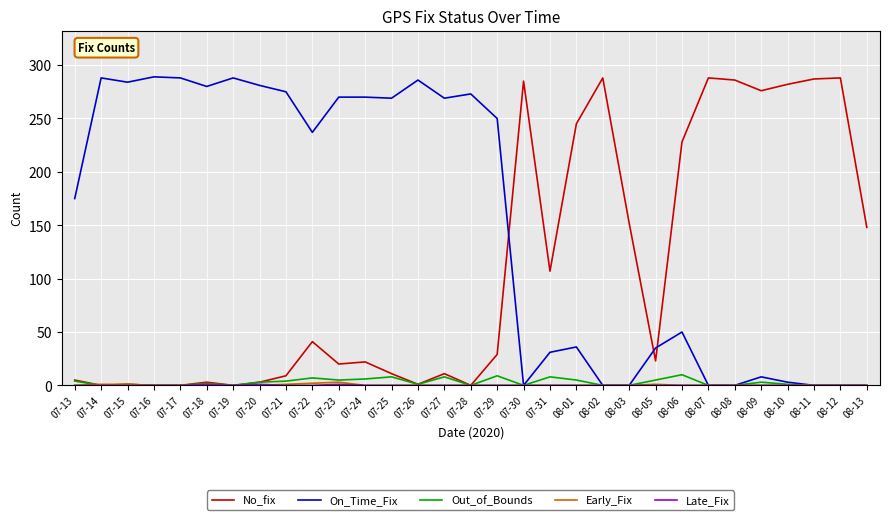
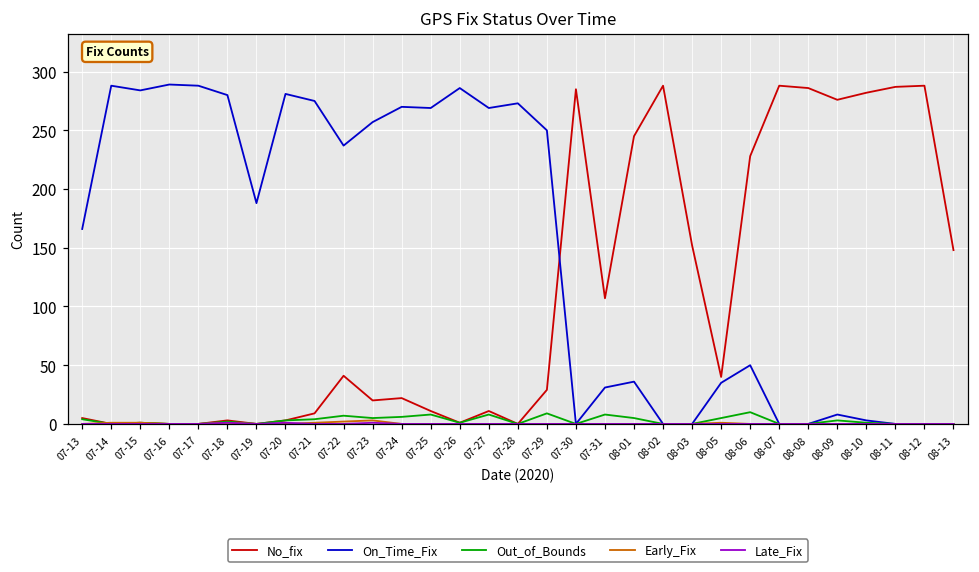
  {
    "No_fix": {
      "07-21": 9,
      "07-22": 41,
      "07-23": 20,
      "07-24": 22,
      "07-25": 11,
      "07-27": 11,
      "07-29": 29,
      "07-30": 285,
      "07-31": 107,
      "08-01": 245,
      "08-02": 288,
      "08-03": 152,
-     "08-05": 23,
+     "08-05": 40,
      "08-06": 228,
      "08-07": 288,
      "08-08": 286,
      "08-09": 276,
      "08-10": 282,
      "08-11": 287,
      "08-12": 288,
      "08-13": 148
    },
    "On_Time_Fix": {
-     "07-13": 175,
+     "07-13": 166,
      "07-14": 288,
      "07-15": 284,
      "07-16": 289,
      "07-17": 288,
      "07-18": 280,
-     "07-19": 288,
+     "07-19": 188,
      "07-20": 281,
      "07-21": 275,
      "07-22": 237,
-     "07-23": 270,
+     "07-23": 257,
      "07-24": 270,
      "07-25": 269,
      "07-26": 286,
      "07-27": 269,
      "07-28": 273,
      "07-29": 250,
      "07-31": 31,
      "08-01": 36,
      "08-05": 35,
      "08-06": 50,
      "08-09": 8
    },
    "Out_of_Bounds": {
      "07-21": 4,
      "07-22": 7,
      "07-24": 6,
      "07-25": 8,
      "07-27": 8,
      "07-29": 9,
      "07-31": 8,
      "08-01": 5,
      "08-05": 5,
      "08-06": 10,
      "08-09": 3
    }
  }
